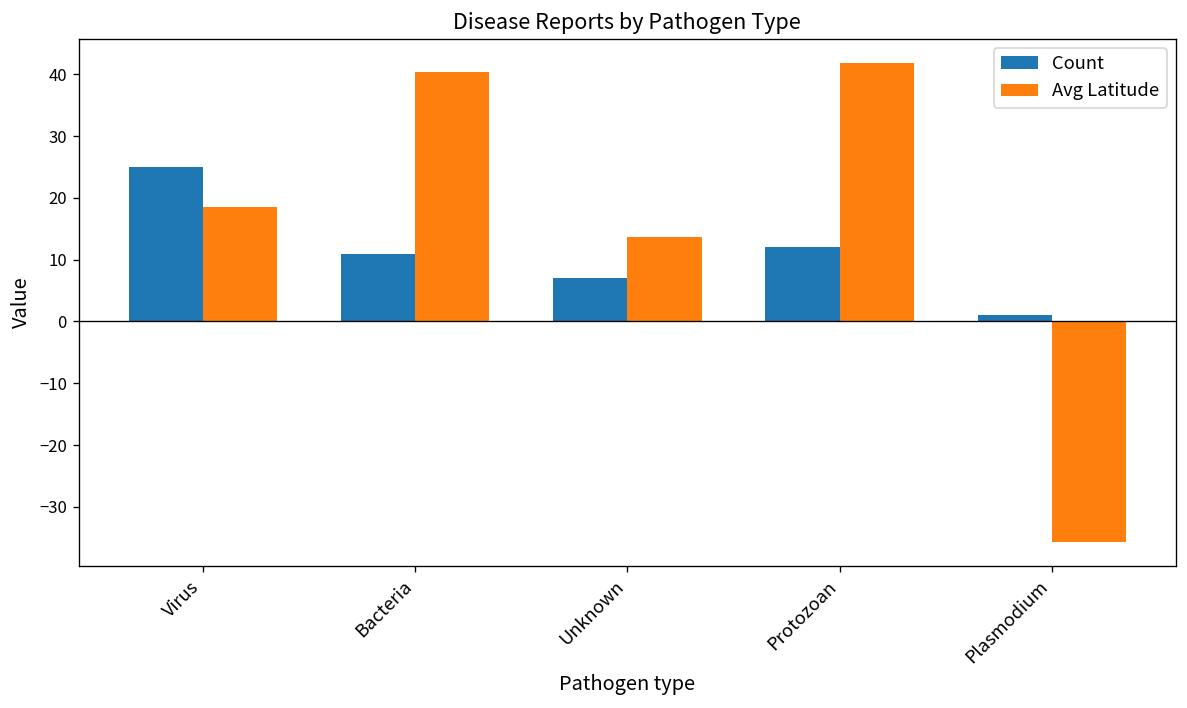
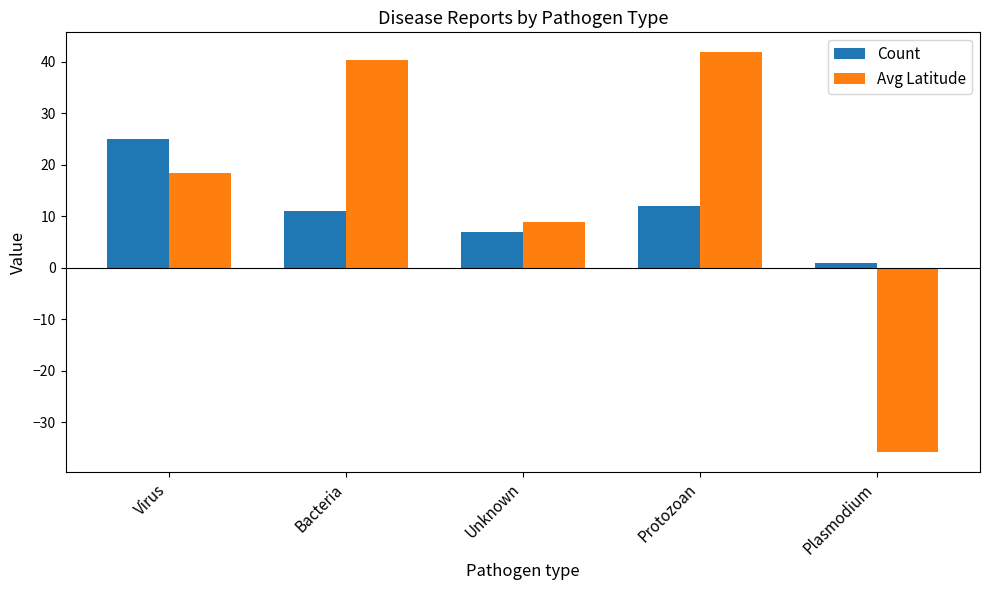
  {
    "Count": {
      "Virus": 25,
      "Bacteria": 11,
      "Unknown": 7,
      "Protozoan": 12,
      "Plasmodium": 1
    },
    "Avg Latitude": {
      "Virus": 19,
      "Bacteria": 40,
-     "Unknown": 14,
+     "Unknown": 9,
      "Protozoan": 42,
      "Plasmodium": -36
    }
  }
